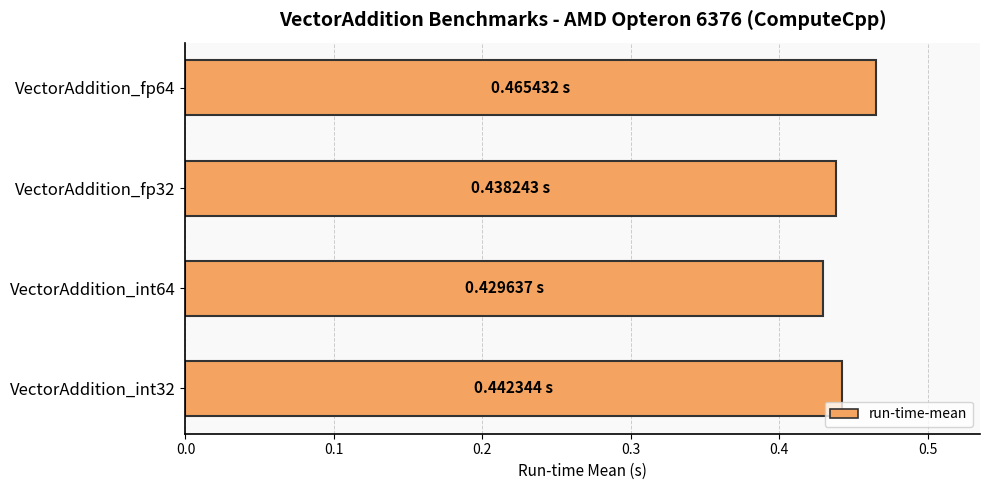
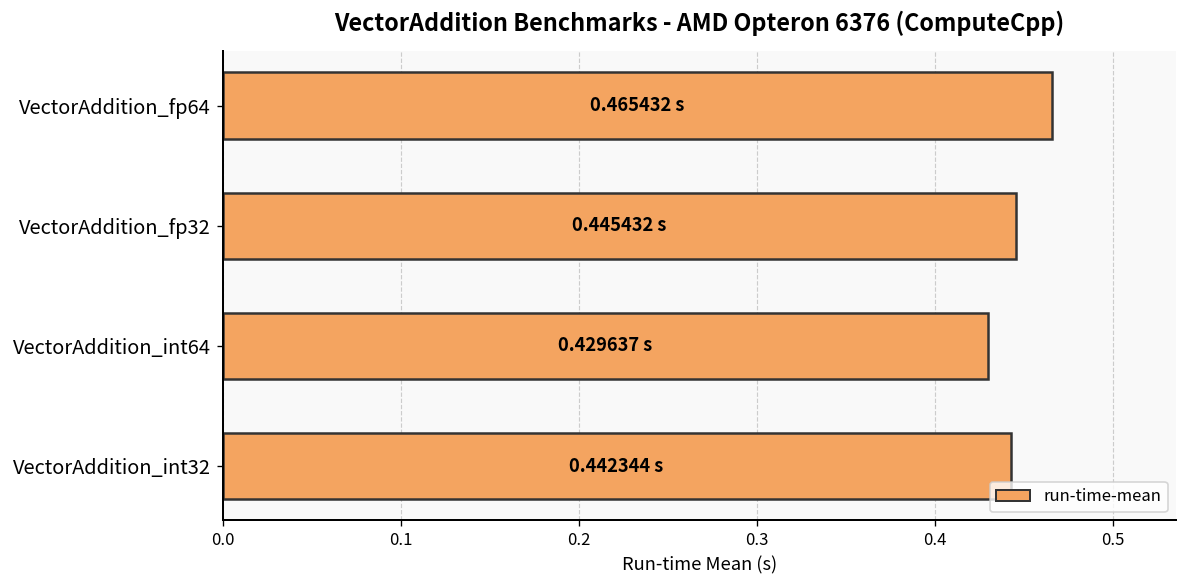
  {
    "VectorAddition_fp64": 0.465432,
-   "VectorAddition_fp32": 0.438243,
+   "VectorAddition_fp32": 0.445432,
    "VectorAddition_int64": 0.429637,
    "VectorAddition_int32": 0.442344
  }
